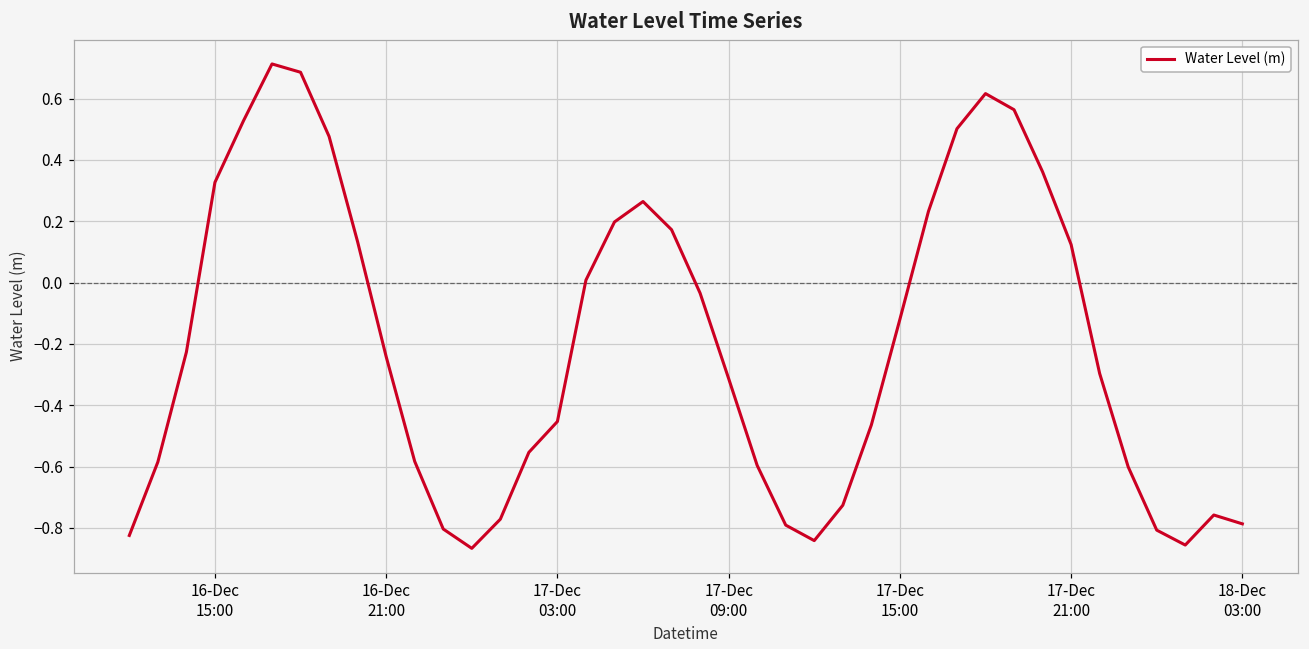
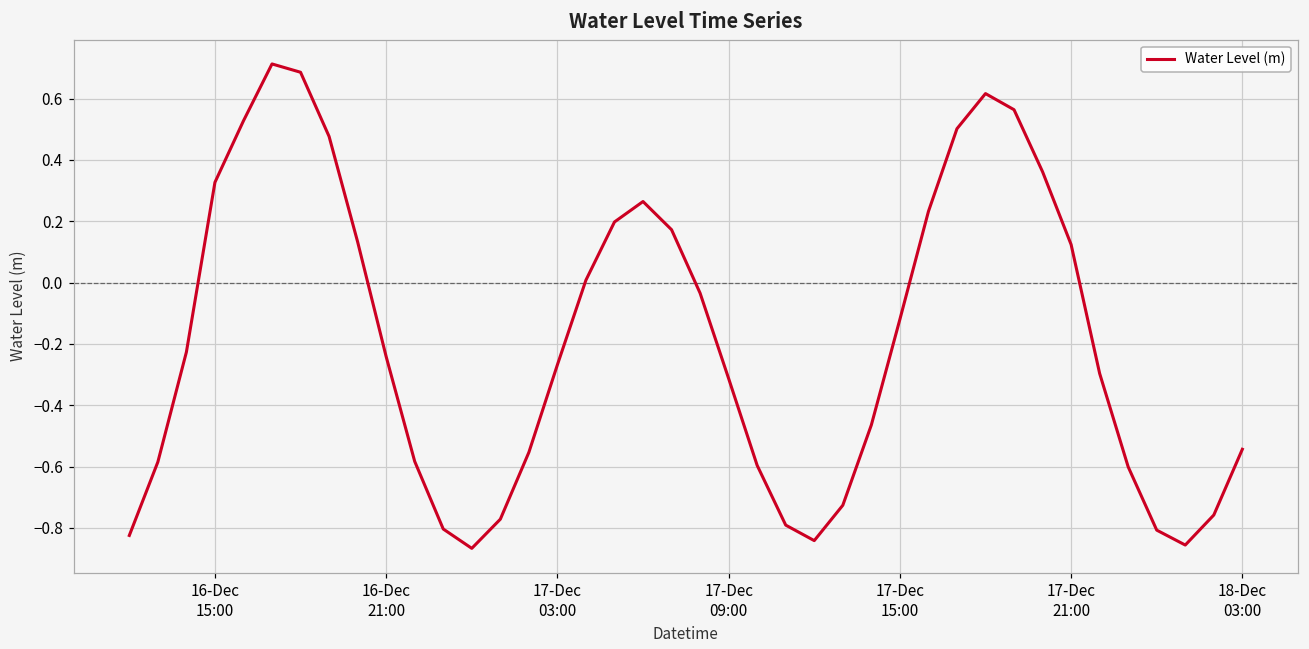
  {
    "16-Dec 15:00": 0.33,
    "16-Dec 21:00": -0.24,
-   "17-Dec 03:00": -0.45,
+   "17-Dec 03:00": -0.27,
    "17-Dec 09:00": -0.31,
    "17-Dec 15:00": -0.12,
    "17-Dec 21:00": 0.12,
-   "18-Dec 03:00": -0.79
+   "18-Dec 03:00": -0.54
  }
